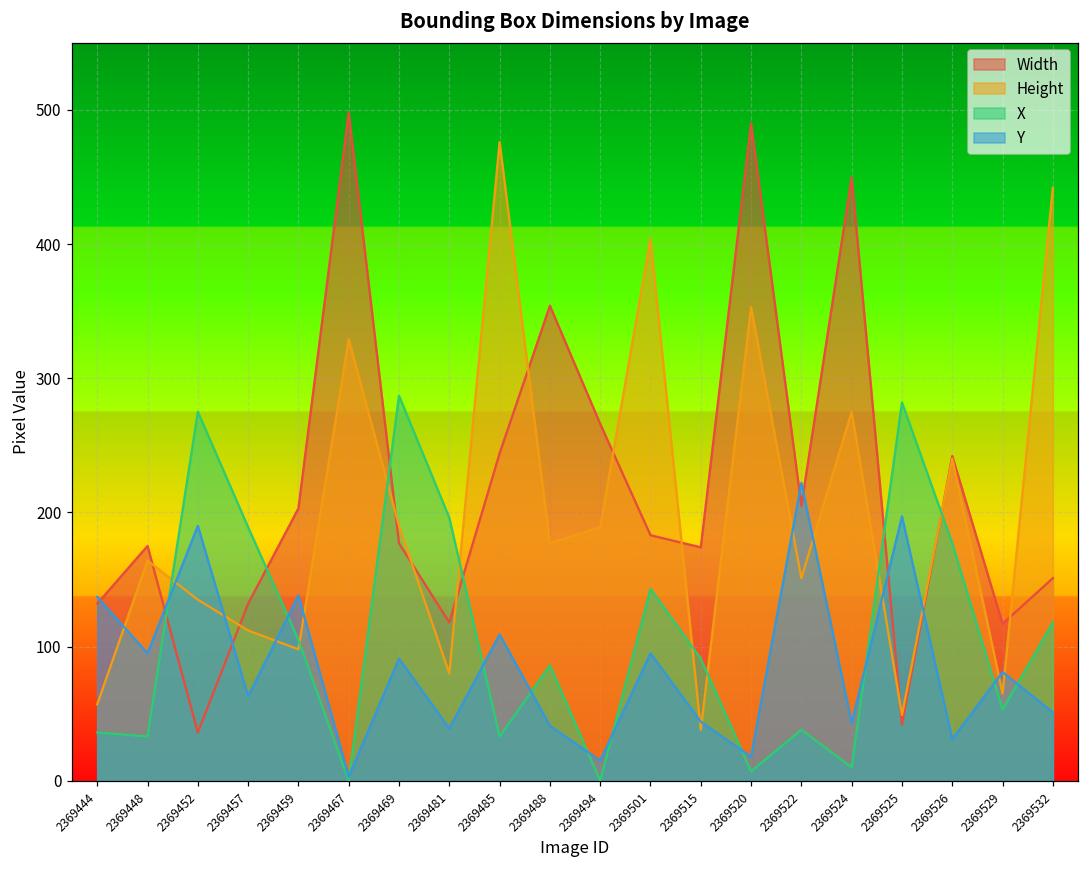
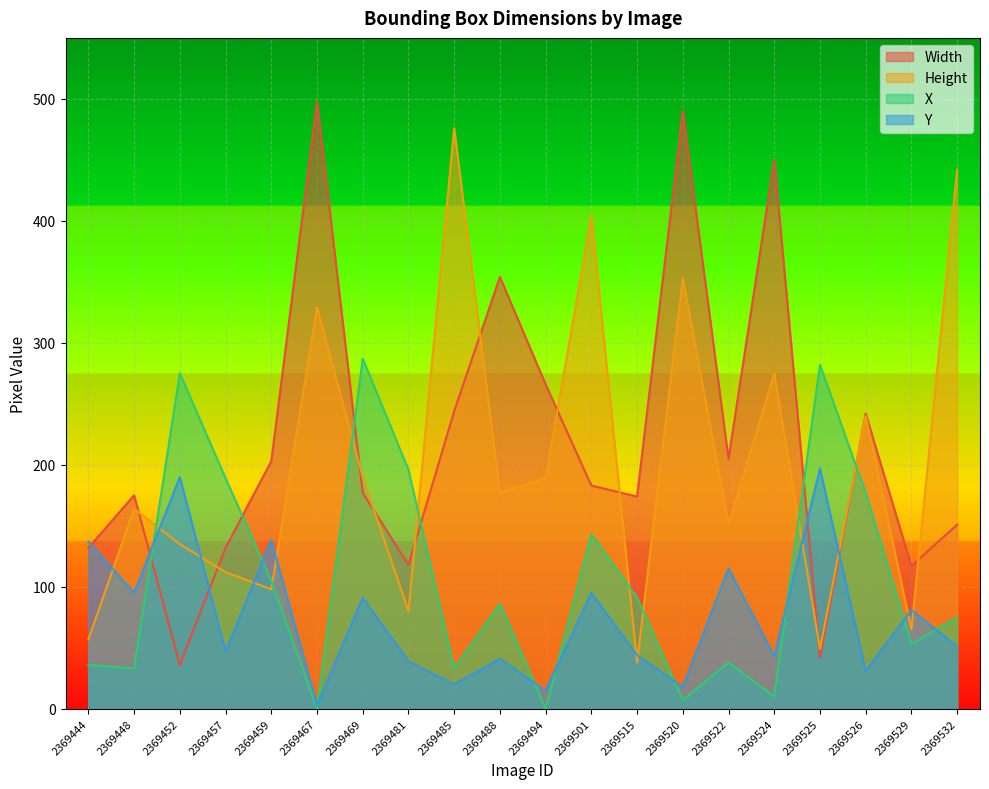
  {
    "Width": {
      "2369444": 132,
      "2369448": 175,
      "2369452": 36,
      "2369457": 132,
      "2369459": 203,
      "2369467": 498,
      "2369469": 177,
      "2369481": 118,
      "2369485": 244,
      "2369488": 354,
      "2369494": 266,
      "2369501": 183,
      "2369515": 174,
      "2369520": 490,
      "2369522": 205,
      "2369524": 450,
      "2369525": 42,
      "2369529": 117,
      "2369532": 151
    },
    "Height": {
      "2369444": 57,
      "2369448": 164,
      "2369452": 135,
      "2369457": 112,
      "2369459": 98,
      "2369467": 329,
      "2369469": 190,
      "2369481": 80,
      "2369485": 476,
      "2369488": 177,
      "2369494": 189,
      "2369501": 404,
      "2369515": 38,
      "2369520": 353,
      "2369522": 151,
      "2369524": 275,
      "2369525": 49,
      "2369529": 65,
      "2369532": 442
    },
    "X": {
      "2369444": 36,
      "2369448": 33,
      "2369452": 275,
      "2369457": 189,
      "2369459": 105,
      "2369467": 0,
      "2369469": 287,
      "2369481": 196,
      "2369485": 33,
      "2369488": 86,
      "2369494": 0,
      "2369501": 143,
      "2369515": 91,
      "2369520": 7,
      "2369522": 38,
      "2369524": 10,
      "2369525": 282,
      "2369526": 177,
      "2369529": 53,
-     "2369532": 118
+     "2369532": 75
    },
    "Y": {
      "2369444": 137,
      "2369448": 95,
      "2369452": 190,
-     "2369457": 63,
+     "2369457": 47,
      "2369459": 138,
      "2369467": 3,
      "2369469": 91,
      "2369481": 39,
-     "2369485": 109,
+     "2369485": 20,
      "2369488": 41,
      "2369494": 15,
      "2369501": 95,
      "2369515": 44,
      "2369520": 18,
-     "2369522": 222,
+     "2369522": 115,
      "2369524": 43,
      "2369525": 197,
      "2369526": 31,
      "2369529": 81,
      "2369532": 51
    }
  }
